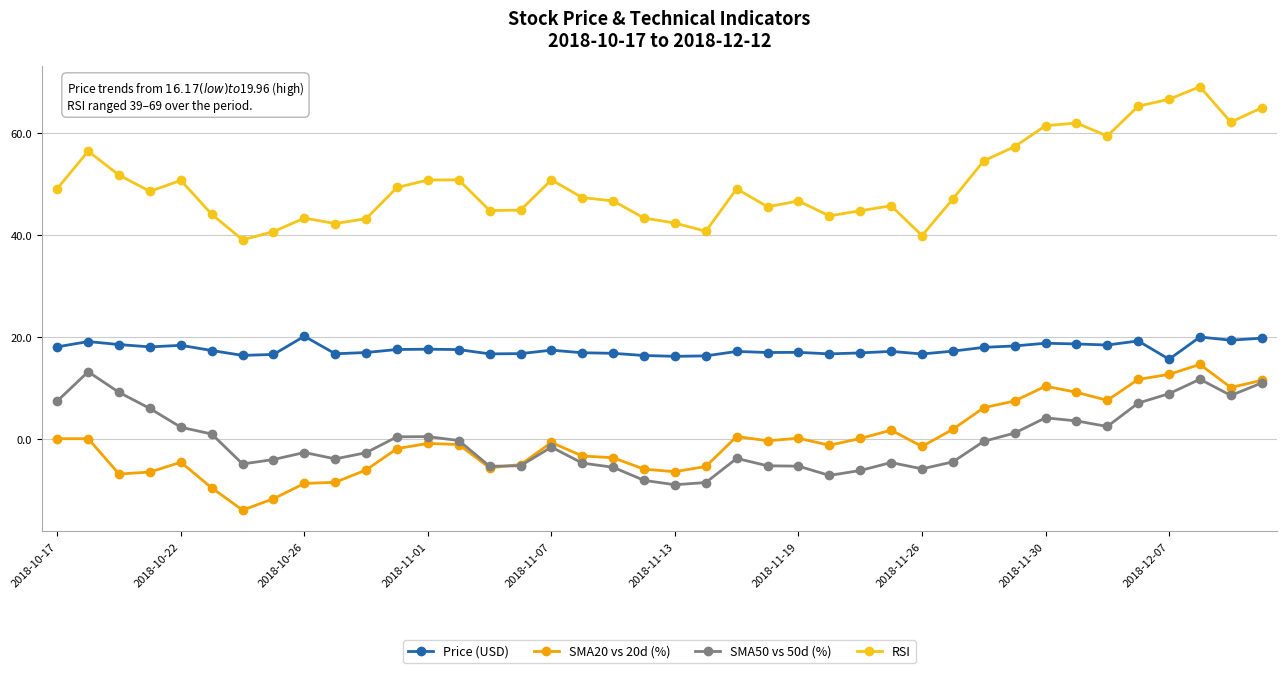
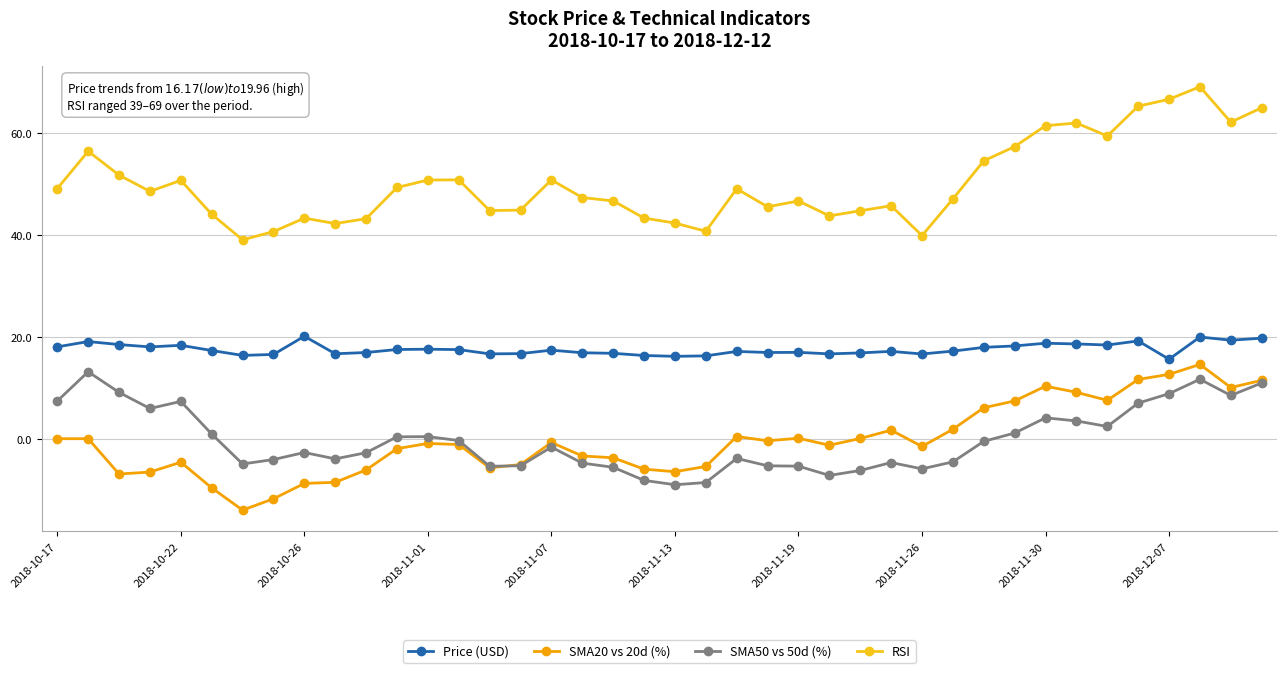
  {
    "Price (USD)": {
      "2018-10-22": 18,
      "2018-10-26": 20,
      "2018-11-01": 18,
      "2018-11-07": 17,
      "2018-11-13": 16,
      "2018-11-19": 17,
      "2018-11-26": 17,
      "2018-11-30": 19,
      "2018-12-07": 16
    },
    "SMA50 vs 50d (%)": {
-     "2018-10-22": 2,
+     "2018-10-22": 7,
      "2018-10-26": -3,
      "2018-11-01": 0,
      "2018-11-07": -2,
      "2018-11-13": -9,
      "2018-11-19": -5,
      "2018-11-26": -6,
      "2018-11-30": 4,
      "2018-12-07": 9
    }
  }
